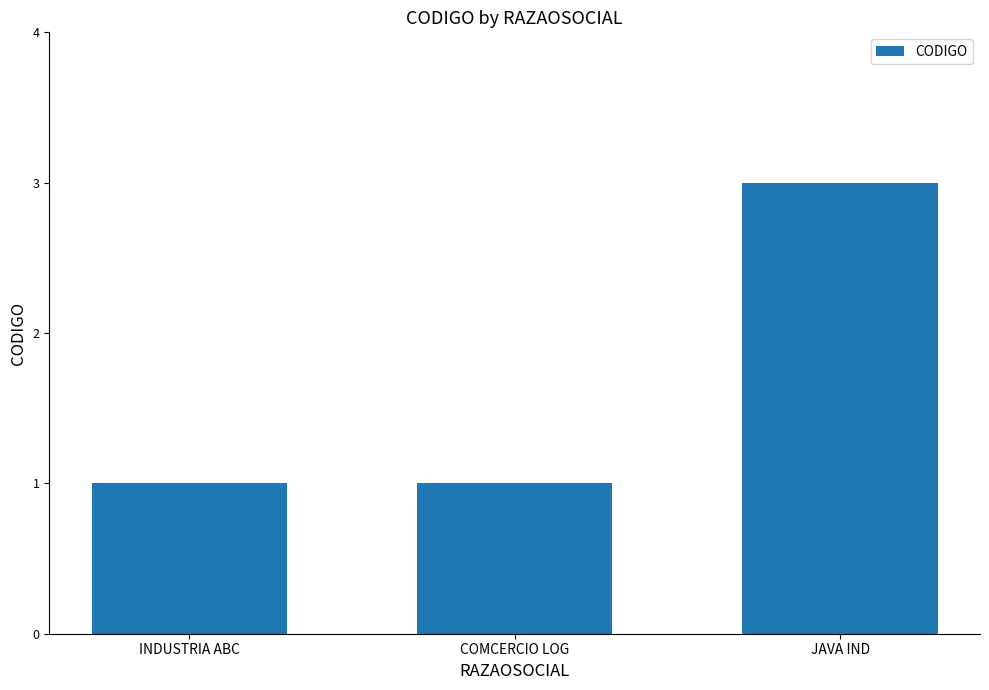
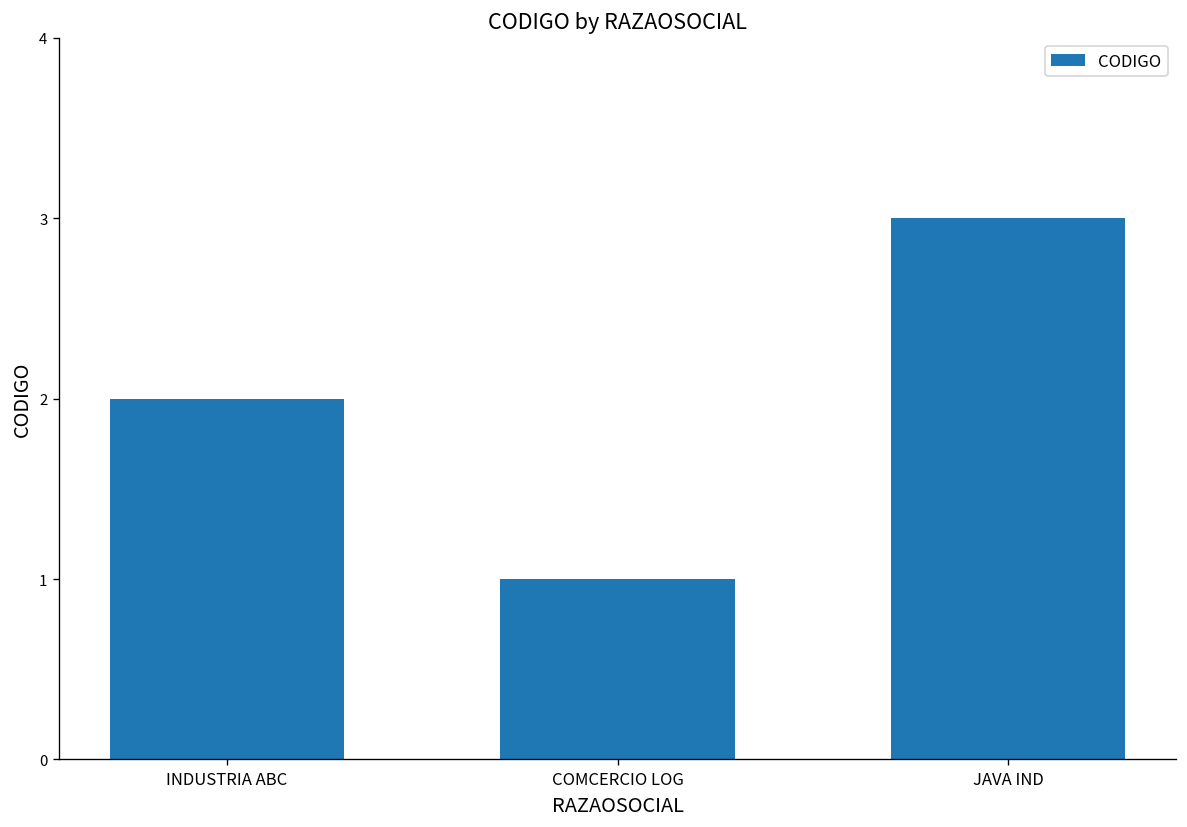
  {
-   "INDUSTRIA ABC": 1,
+   "INDUSTRIA ABC": 2,
    "COMCERCIO LOG": 1,
    "JAVA IND": 3
  }
